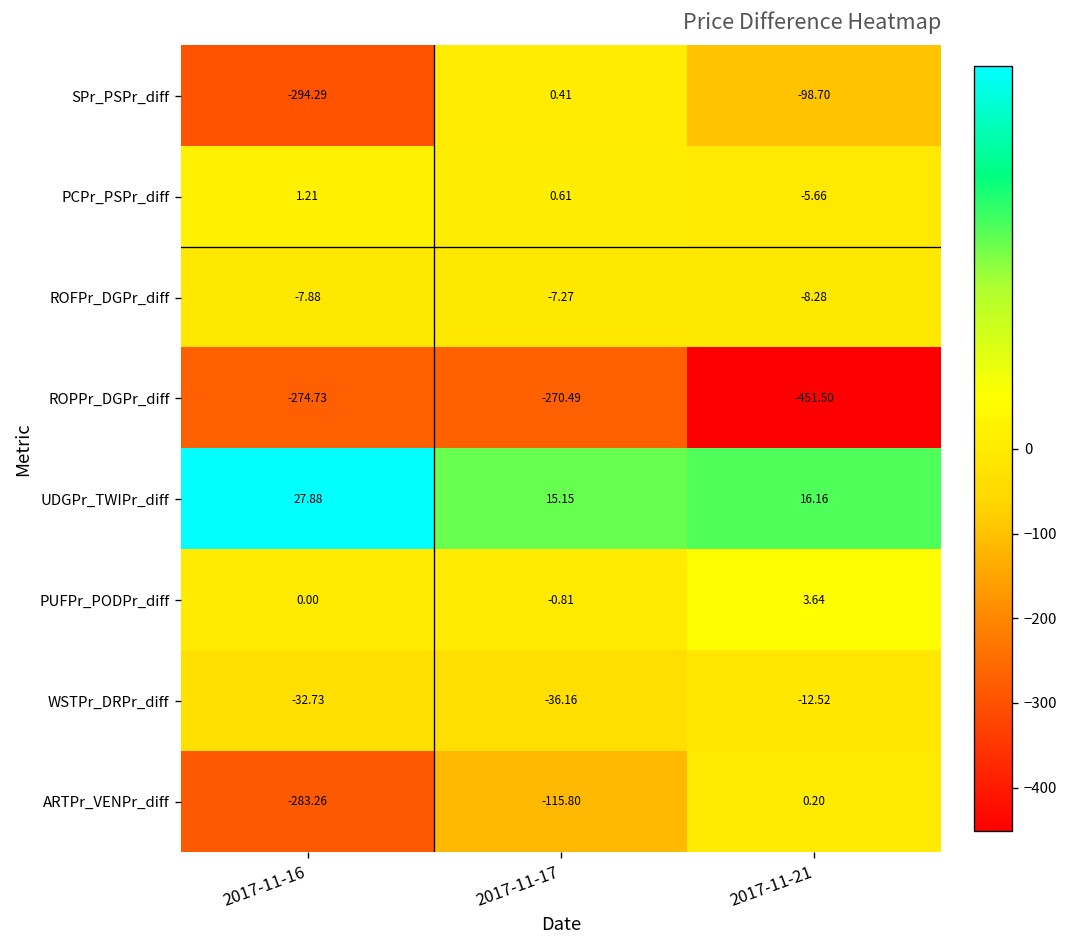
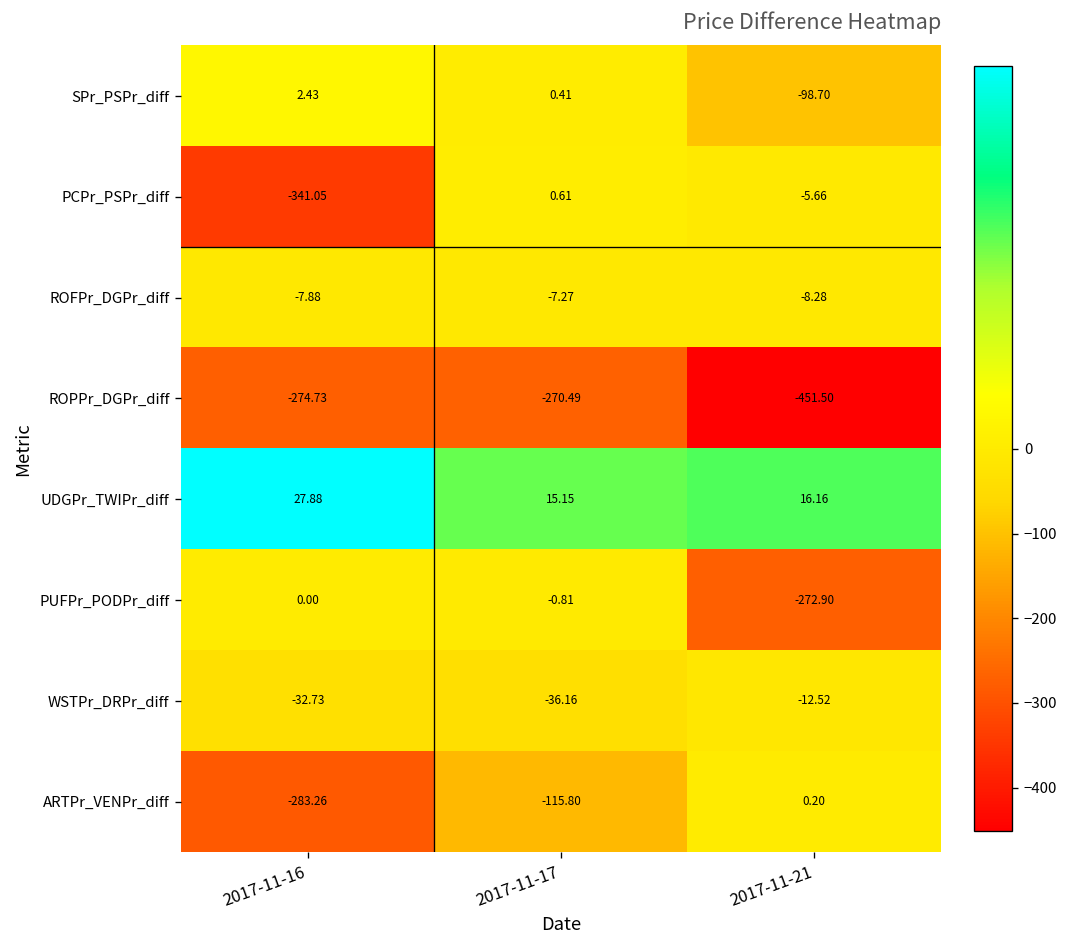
  {
    "SPr_PSPr_diff": {
-     "2017-11-16": -294.29,
+     "2017-11-16": 2.43,
      "2017-11-17": 0.41,
      "2017-11-21": -98.70
    },
    "PCPr_PSPr_diff": {
-     "2017-11-16": 1.21,
+     "2017-11-16": -341.05,
      "2017-11-17": 0.61,
      "2017-11-21": -5.66
    },
    "ROFPr_DGPr_diff": {
      "2017-11-16": -7.88,
      "2017-11-17": -7.27,
      "2017-11-21": -8.28
    },
    "ROPPr_DGPr_diff": {
      "2017-11-16": -274.73,
      "2017-11-17": -270.49,
      "2017-11-21": -451.50
    },
    "UDGPr_TWIPr_diff": {
      "2017-11-16": 27.88,
      "2017-11-17": 15.15,
      "2017-11-21": 16.16
    },
    "PUFPr_PODPr_diff": {
      "2017-11-16": 0.00,
      "2017-11-17": -0.81,
-     "2017-11-21": 3.64
+     "2017-11-21": -272.90
    },
    "WSTPr_DRPr_diff": {
      "2017-11-16": -32.73,
      "2017-11-17": -36.16,
      "2017-11-21": -12.52
    },
    "ARTPr_VENPr_diff": {
      "2017-11-16": -283.26,
      "2017-11-17": -115.80,
      "2017-11-21": 0.20
    }
  }
